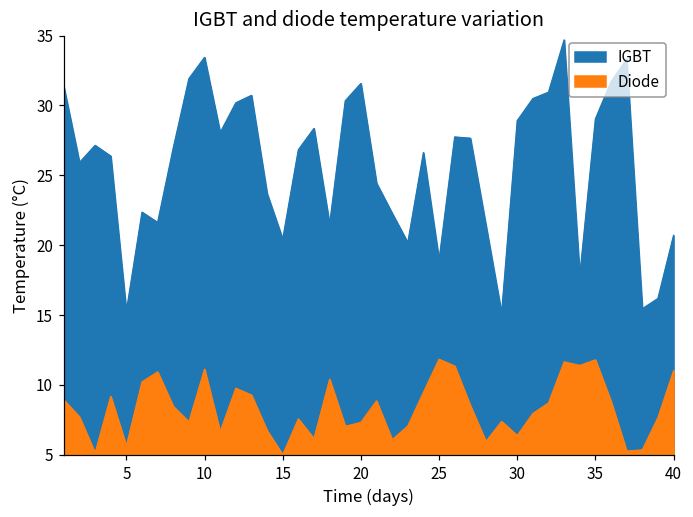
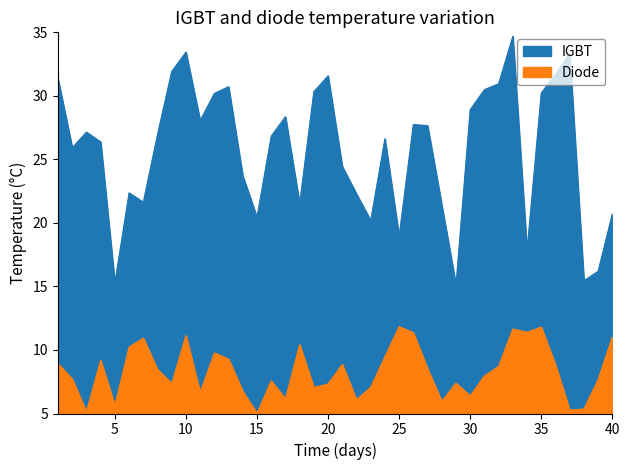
  {
    "IGBT": {
      "5": 15.3,
      "10": 33.4,
      "15": 20.4,
      "20": 31.6,
      "25": 18.9,
      "30": 28.9,
-     "35": 29.0,
+     "35": 30.2,
      "40": 20.7
    },
    "Diode": {
      "5": 5.6,
      "10": 11.1,
      "15": 5.0,
      "20": 7.3,
      "25": 11.8,
      "30": 6.4,
      "35": 11.8,
      "40": 11.0
    }
  }
